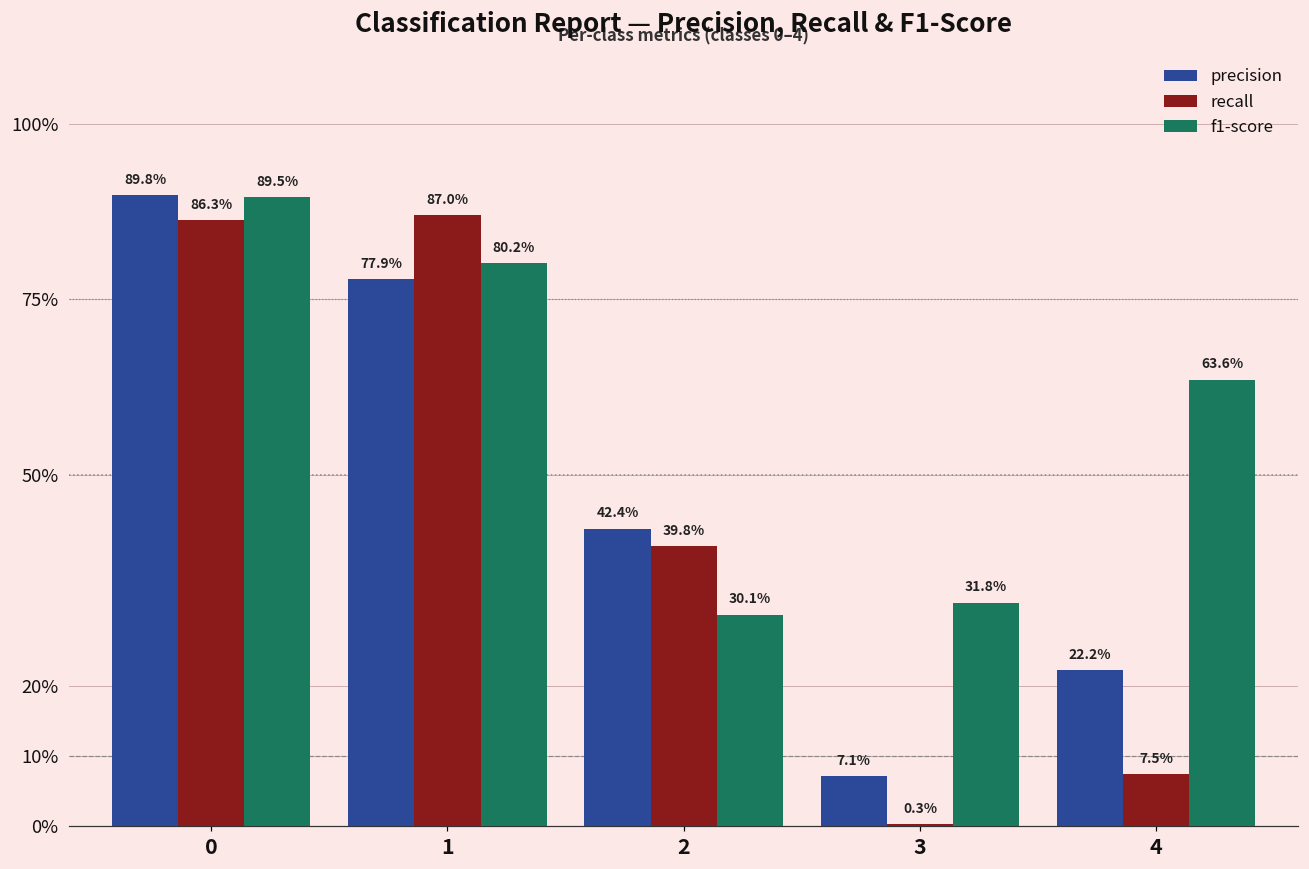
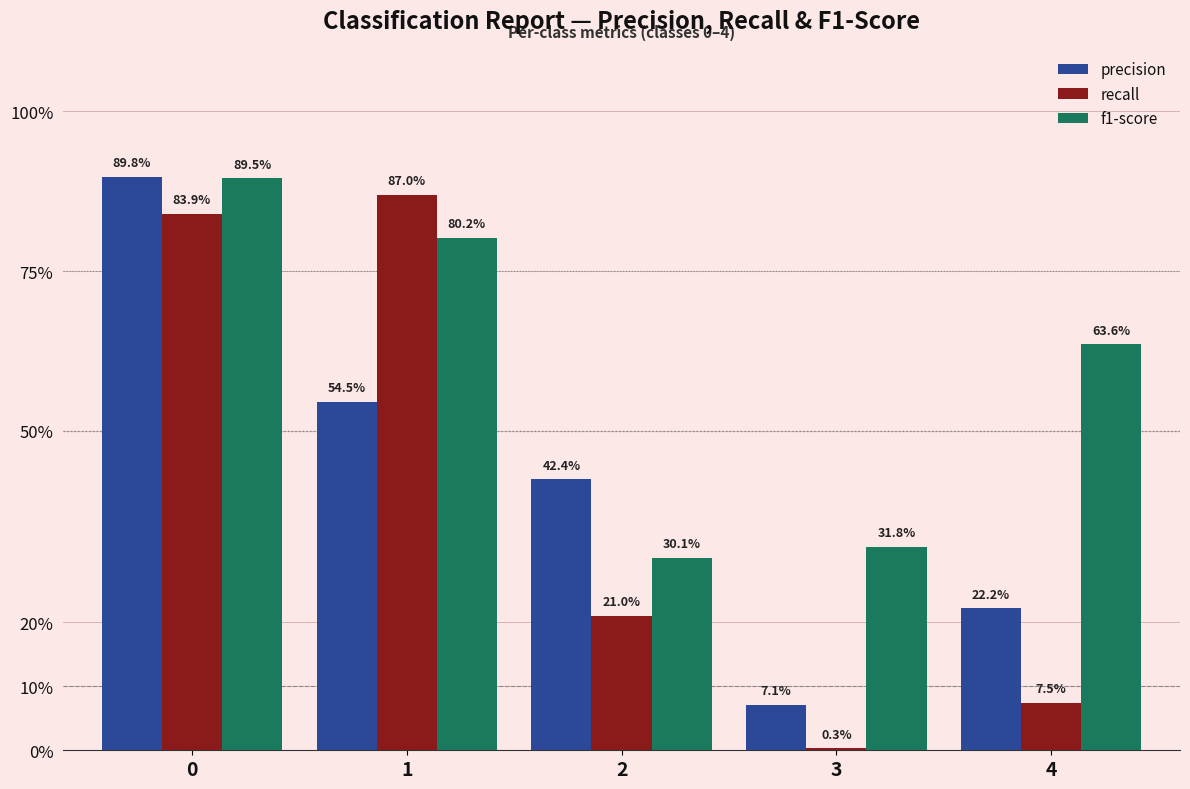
  {
    "precision": {
      "0": "89.8%",
-     "1": "77.9%",
+     "1": "54.5%",
      "2": "42.4%",
      "3": "7.1%",
      "4": "22.2%"
    },
    "recall": {
-     "0": "86.3%",
+     "0": "83.9%",
      "1": "87.0%",
-     "2": "39.8%",
+     "2": "21.0%",
      "3": "0.3%",
      "4": "7.5%"
    },
    "f1-score": {
      "0": "89.5%",
      "1": "80.2%",
      "2": "30.1%",
      "3": "31.8%",
      "4": "63.6%"
    }
  }
